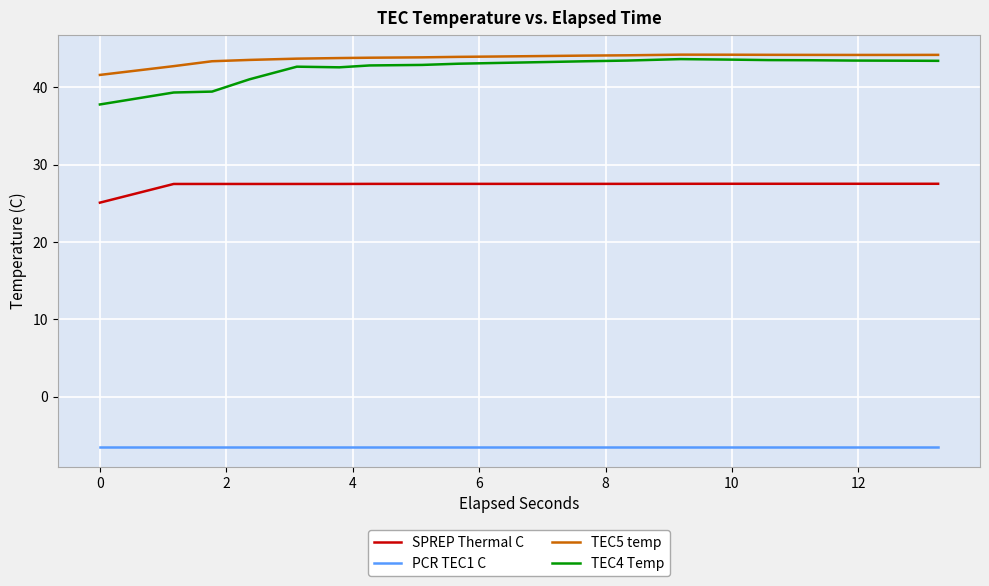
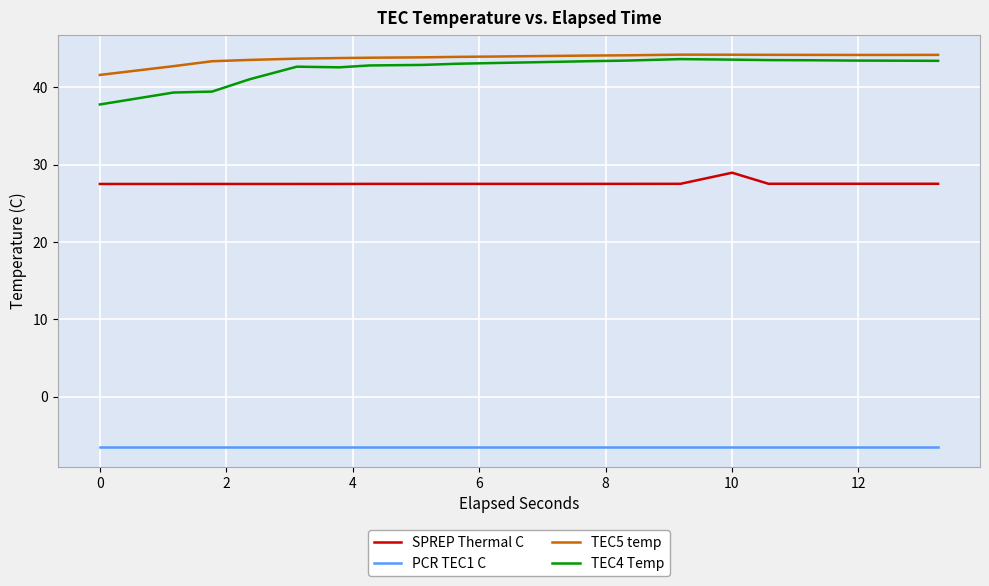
  {
    "SPREP Thermal C": {
-     "0": 25,
-     "10": 28
+     "0": 27,
+     "10": 29
    },
    "PCR TEC1 C": {
      "0": -7,
      "10": -7
    },
    "TEC5 temp": {
      "0": 42,
      "10": 44
    },
    "TEC4 Temp": {
      "0": 38,
      "10": 44
    }
  }
